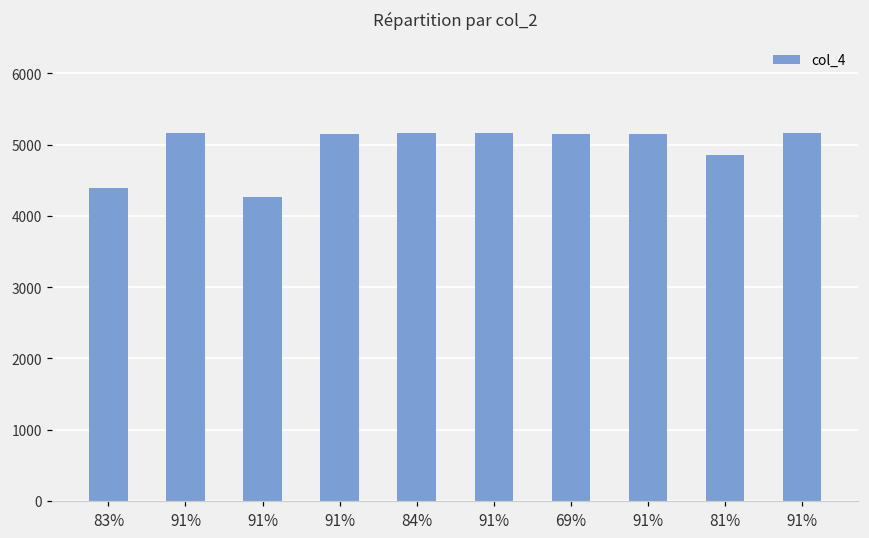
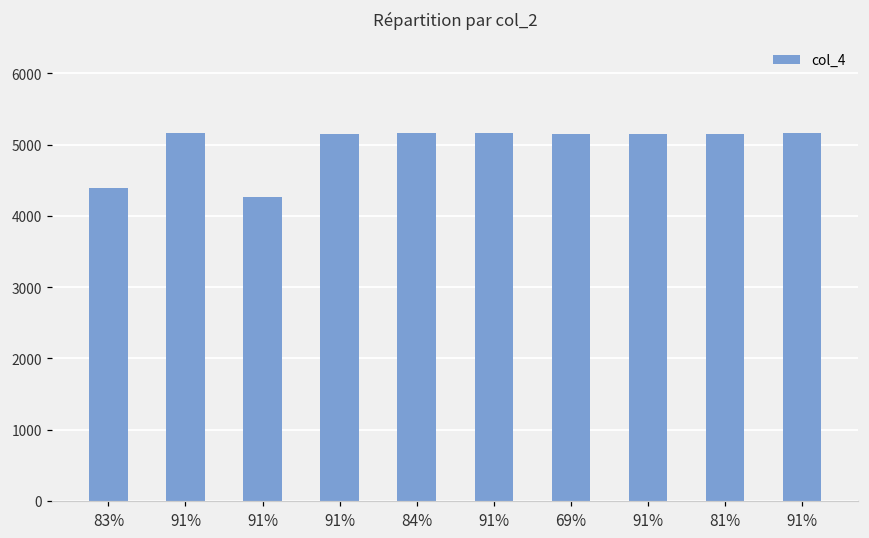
  {
    "83%": 4400,
    "84%": 5200,
    "69%": 5100,
-   "81%": 4900
+   "81%": 5200
  }
